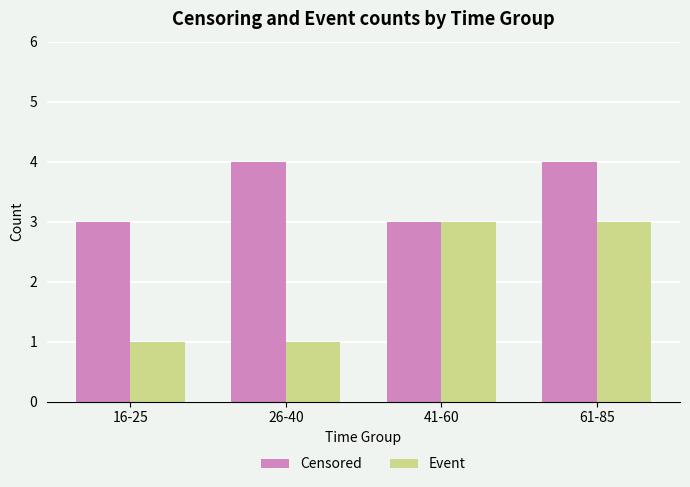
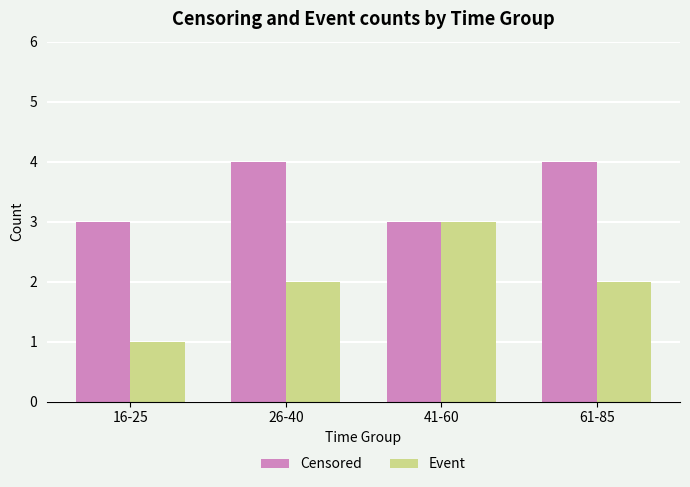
  {
    "Censored": {
      "16-25": 3,
      "26-40": 4,
      "41-60": 3,
      "61-85": 4
    },
    "Event": {
      "16-25": 1,
-     "26-40": 1,
+     "26-40": 2,
      "41-60": 3,
-     "61-85": 3
+     "61-85": 2
    }
  }
